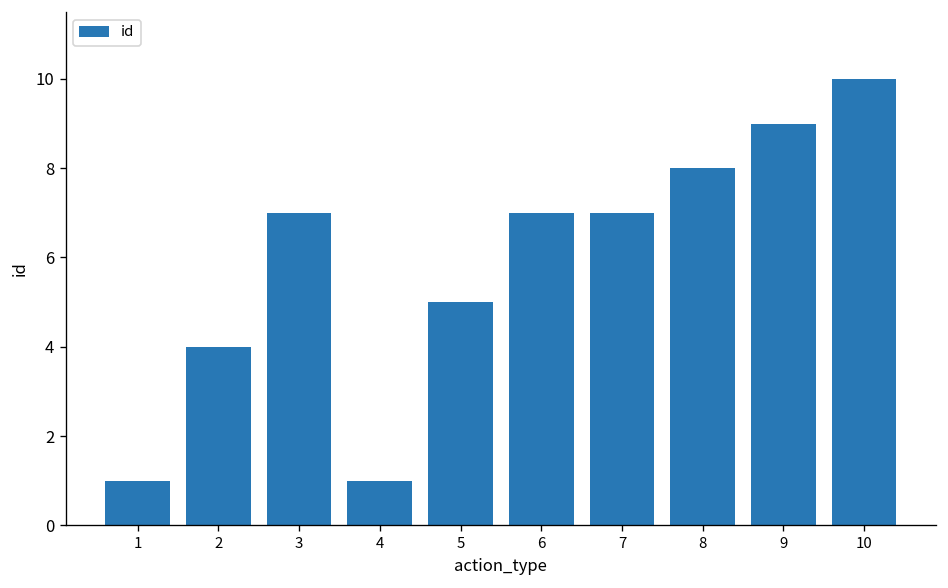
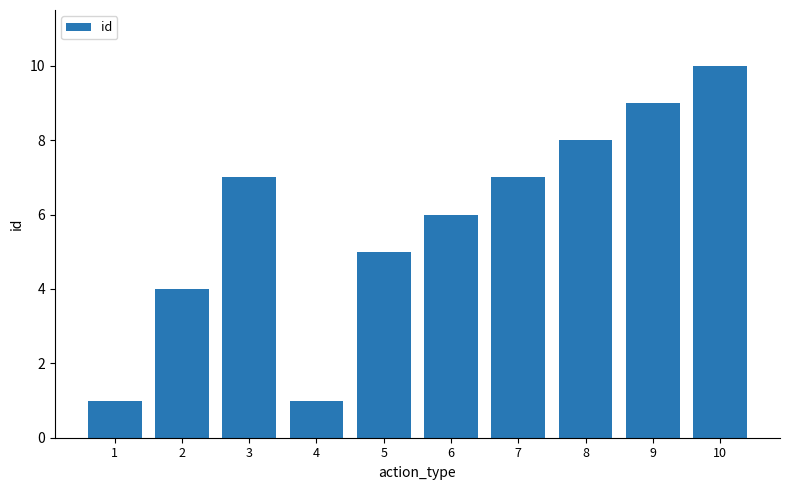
  {
    "1": 1,
    "2": 4,
    "3": 7,
    "4": 1,
    "5": 5,
-   "6": 7,
+   "6": 6,
    "7": 7,
    "8": 8,
    "9": 9,
    "10": 10
  }
